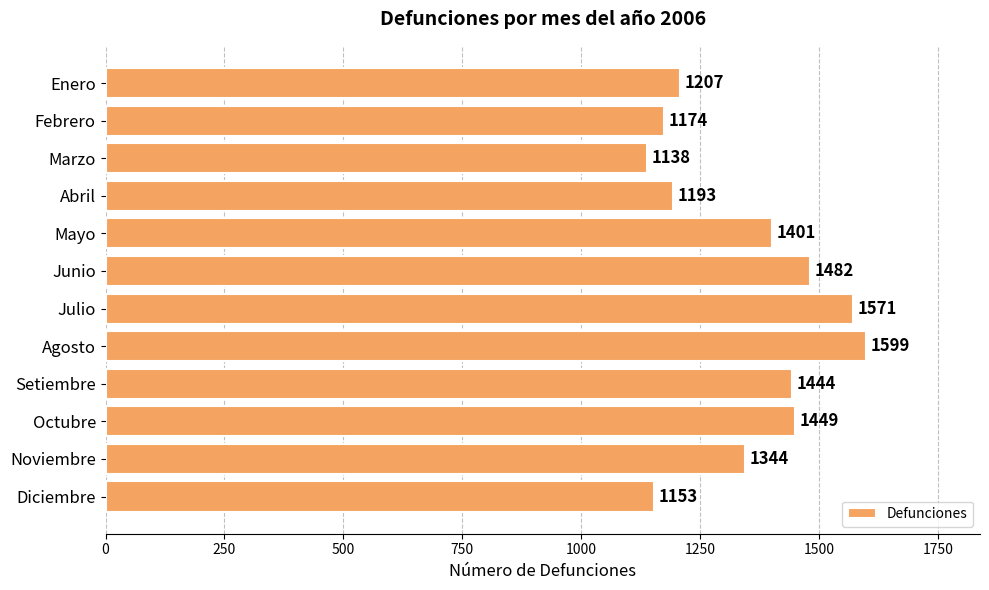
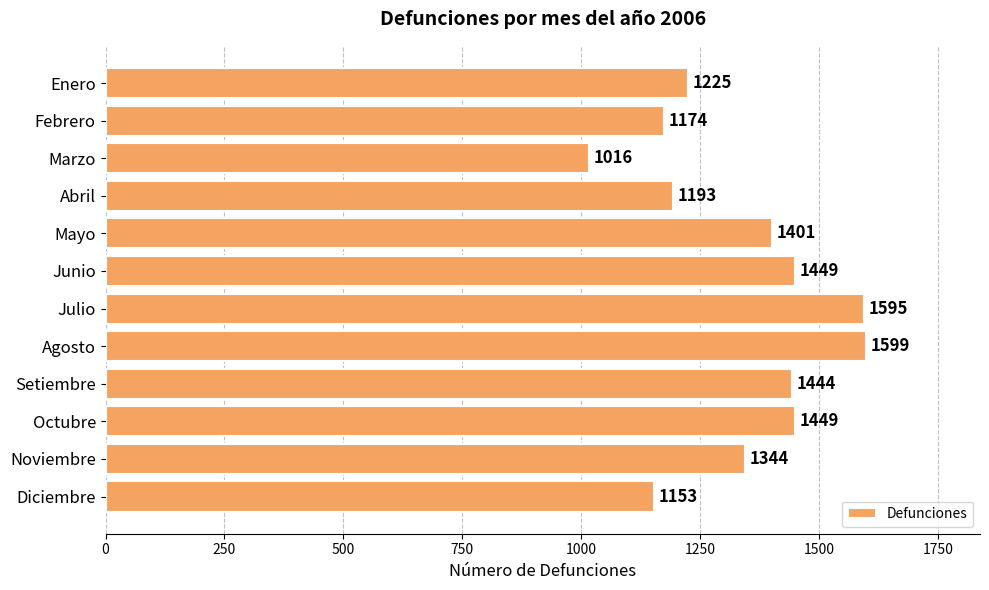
  {
-   "Enero": 1207,
+   "Enero": 1225,
    "Febrero": 1174,
-   "Marzo": 1138,
+   "Marzo": 1016,
    "Abril": 1193,
    "Mayo": 1401,
-   "Junio": 1482,
-   "Julio": 1571,
+   "Junio": 1449,
+   "Julio": 1595,
    "Agosto": 1599,
    "Setiembre": 1444,
    "Octubre": 1449,
    "Noviembre": 1344,
    "Diciembre": 1153
  }
